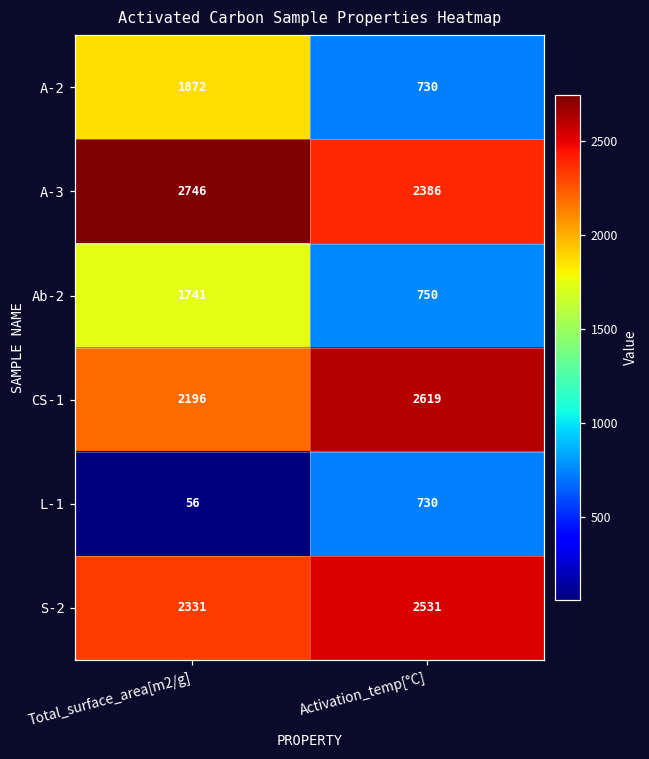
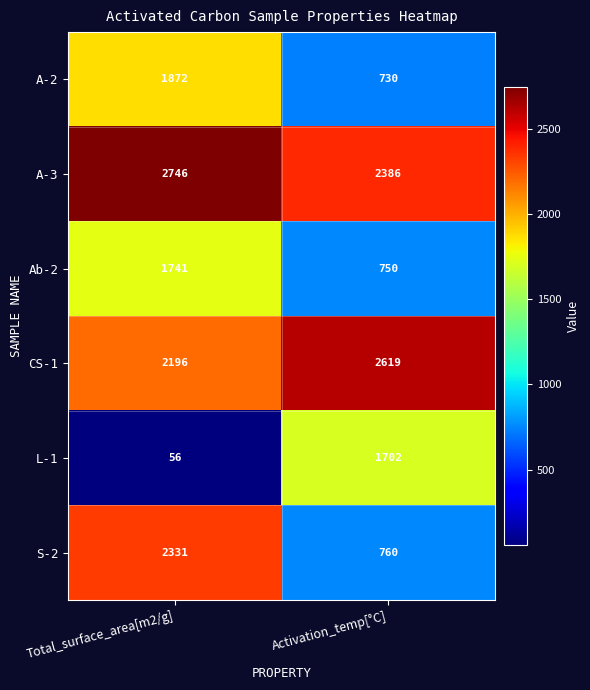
  {
    "A-2": {
      "Total_surface_area[m2/g]": 1872,
      "Activation_temp[°C]": 730
    },
    "A-3": {
      "Total_surface_area[m2/g]": 2746,
      "Activation_temp[°C]": 2386
    },
    "Ab-2": {
      "Total_surface_area[m2/g]": 1741,
      "Activation_temp[°C]": 750
    },
    "CS-1": {
      "Total_surface_area[m2/g]": 2196,
      "Activation_temp[°C]": 2619
    },
    "L-1": {
      "Total_surface_area[m2/g]": 56,
-     "Activation_temp[°C]": 730
+     "Activation_temp[°C]": 1702
    },
    "S-2": {
      "Total_surface_area[m2/g]": 2331,
-     "Activation_temp[°C]": 2531
+     "Activation_temp[°C]": 760
    }
  }
